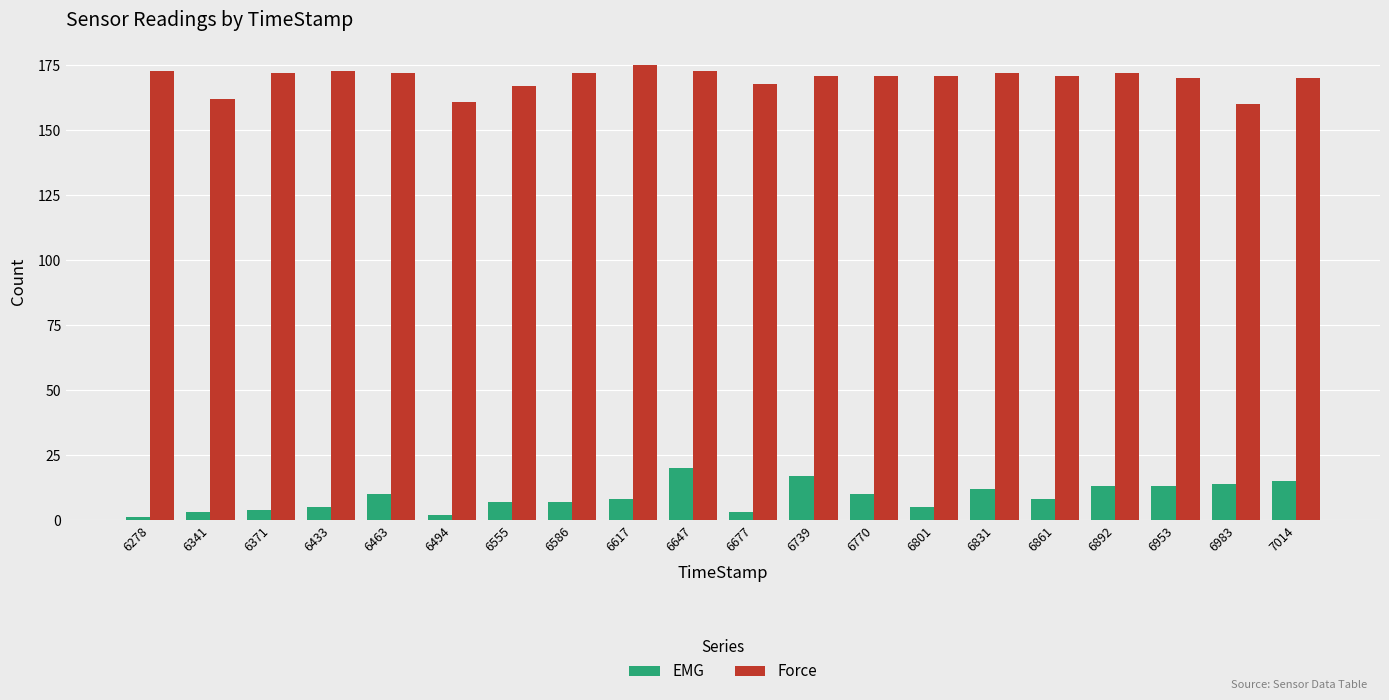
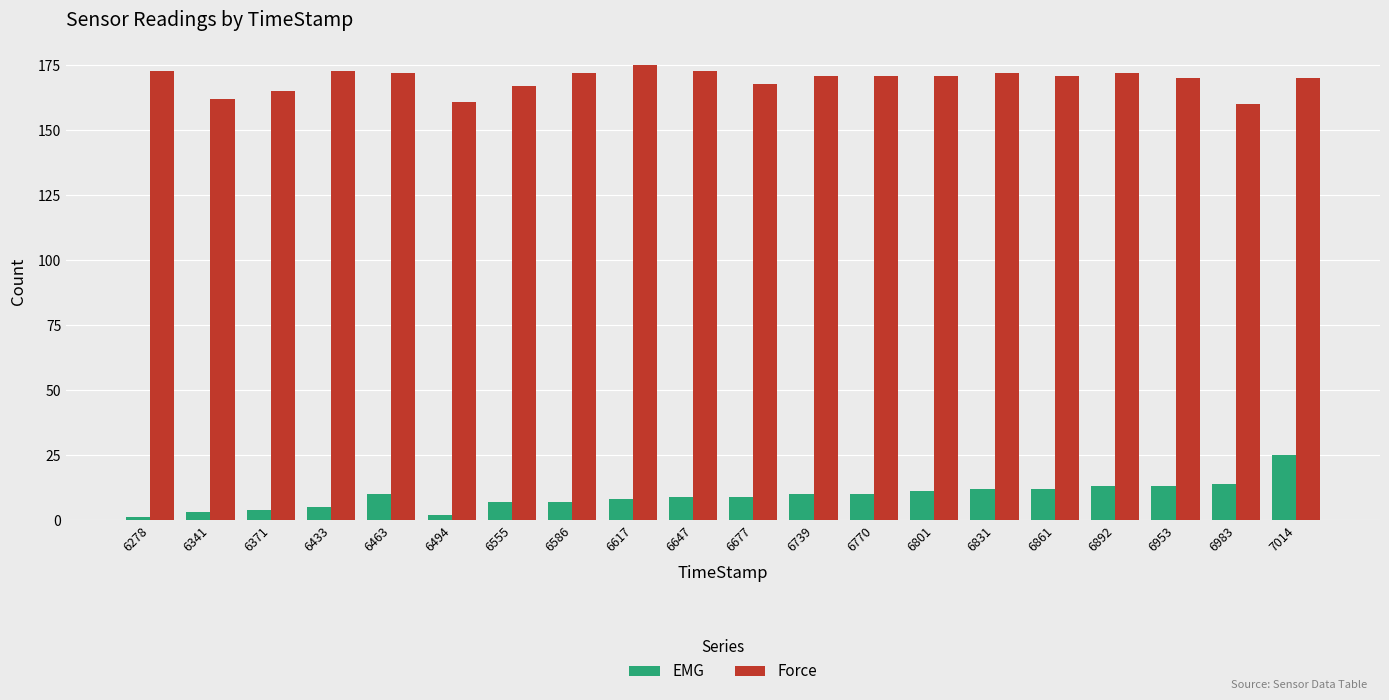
  {
    "EMG": {
      "6278": 1,
      "6341": 3,
      "6371": 4,
      "6433": 5,
      "6463": 10,
      "6494": 2,
      "6555": 7,
      "6586": 7,
      "6617": 8,
-     "6647": 20,
-     "6677": 3,
-     "6739": 17,
+     "6647": 9,
+     "6677": 9,
+     "6739": 10,
      "6770": 10,
-     "6801": 5,
+     "6801": 11,
      "6831": 12,
-     "6861": 8,
+     "6861": 12,
      "6892": 13,
      "6953": 13,
      "6983": 14,
-     "7014": 15
+     "7014": 25
    },
    "Force": {
      "6278": 173,
      "6341": 162,
-     "6371": 172,
+     "6371": 165,
      "6433": 173,
      "6463": 172,
      "6494": 161,
      "6555": 167,
      "6586": 172,
      "6617": 175,
      "6647": 173,
      "6677": 168,
      "6739": 171,
      "6770": 171,
      "6801": 171,
      "6831": 172,
      "6861": 171,
      "6892": 172,
      "6953": 170,
      "6983": 160,
      "7014": 170
    }
  }
